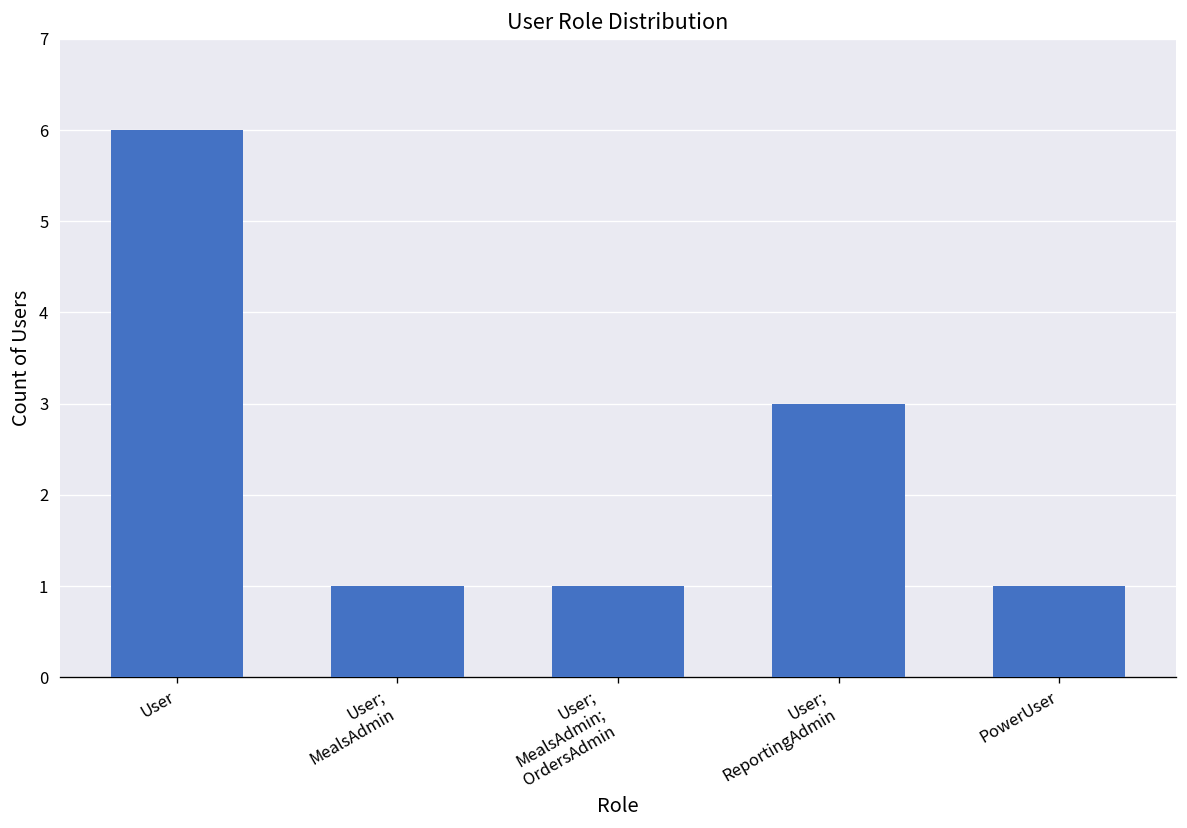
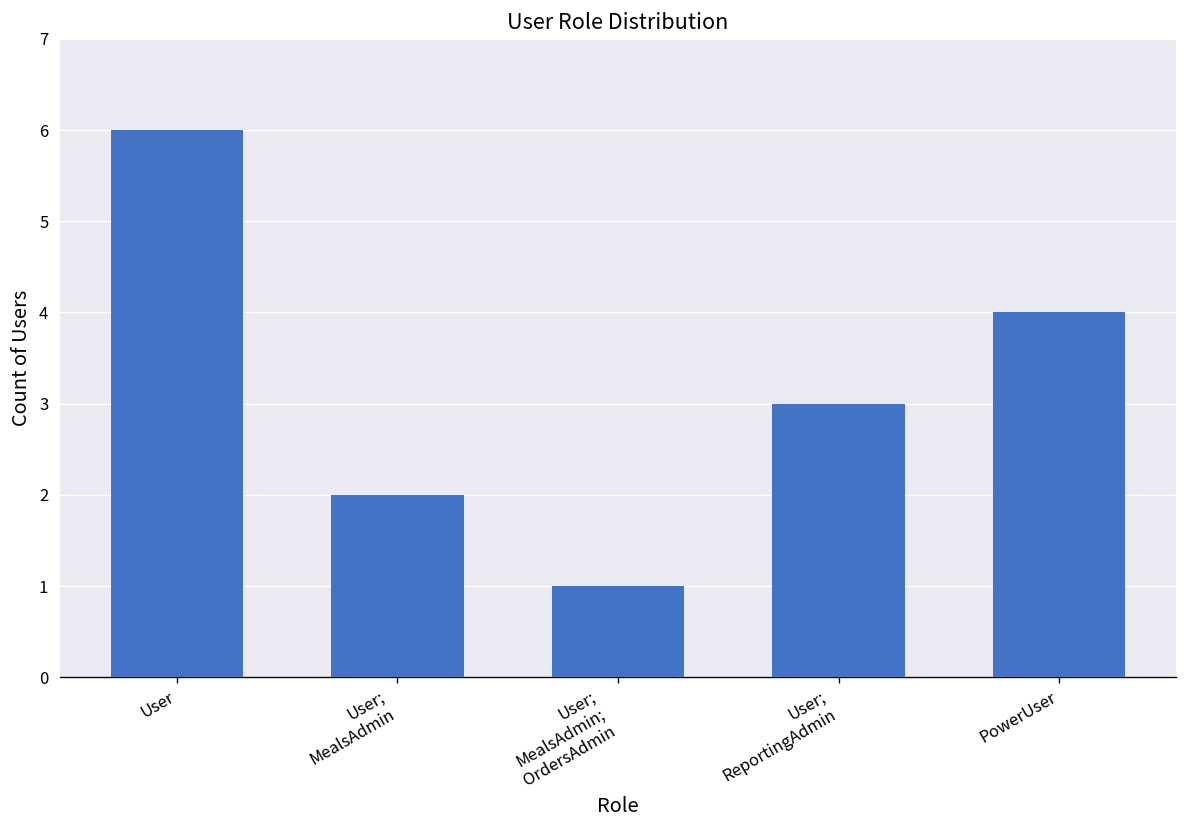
  {
    "User": 6,
-   "User; MealsAdmin": 1,
+   "User; MealsAdmin": 2,
    "User; MealsAdmin; OrdersAdmin": 1,
    "User; ReportingAdmin": 3,
-   "PowerUser": 1
+   "PowerUser": 4
  }
